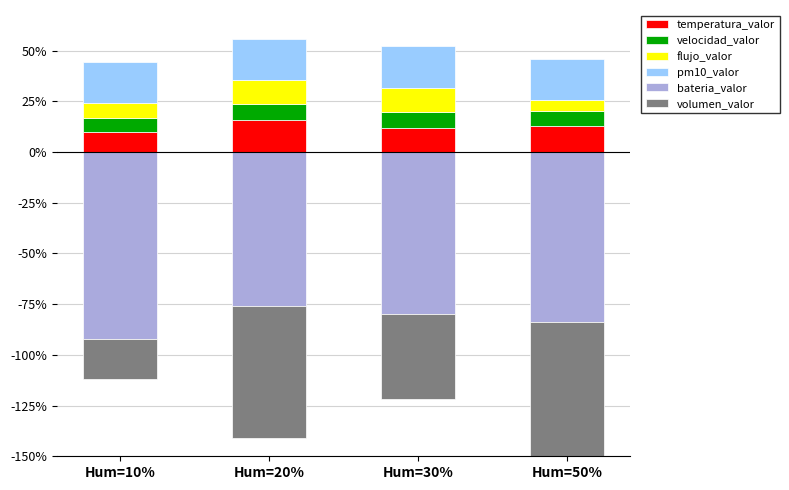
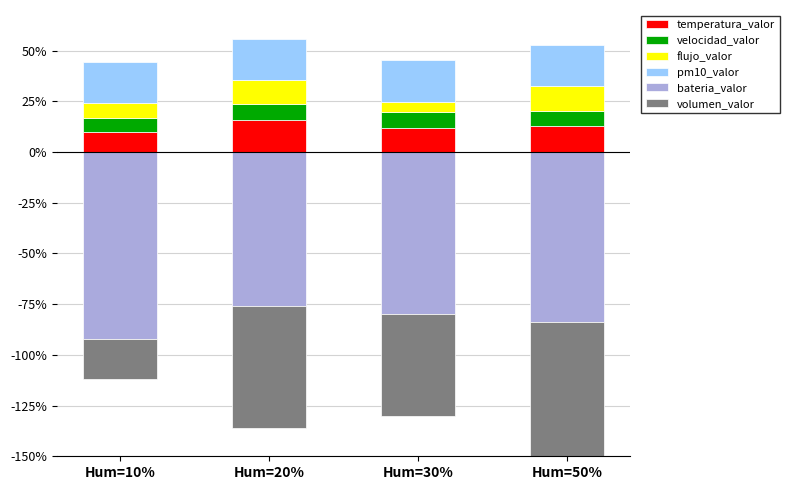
  {
    "temperatura_valor": {
      "Hum=10%": "10%",
      "Hum=20%": "16%",
      "Hum=30%": "12%",
      "Hum=50%": "13%"
    },
    "velocidad_valor": {
      "Hum=10%": "7%",
      "Hum=20%": "8%",
      "Hum=30%": "7%",
      "Hum=50%": "7%"
    },
    "flujo_valor": {
      "Hum=10%": "7%",
      "Hum=20%": "12%",
-     "Hum=30%": "12%",
-     "Hum=50%": "5%"
+     "Hum=30%": "5%",
+     "Hum=50%": "12%"
    },
    "volumen_valor": {
      "Hum=10%": "-20%",
-     "Hum=20%": "-65%",
-     "Hum=30%": "-42%"
+     "Hum=20%": "-60%",
+     "Hum=30%": "-50%"
    }
  }
